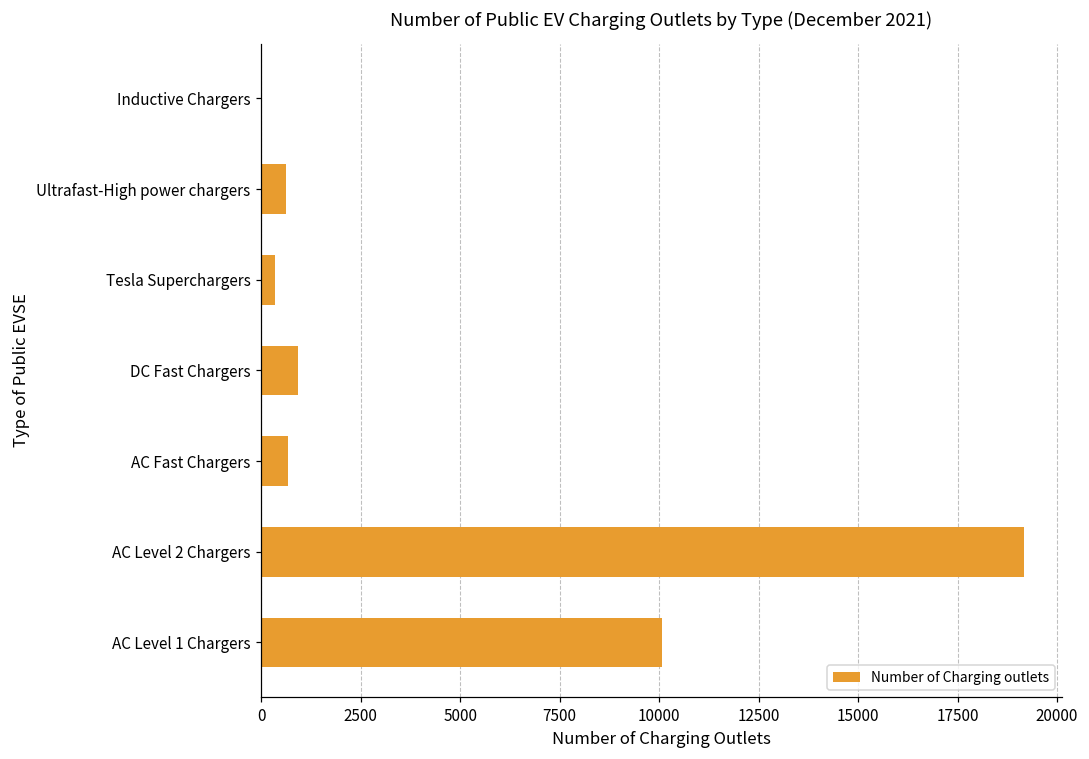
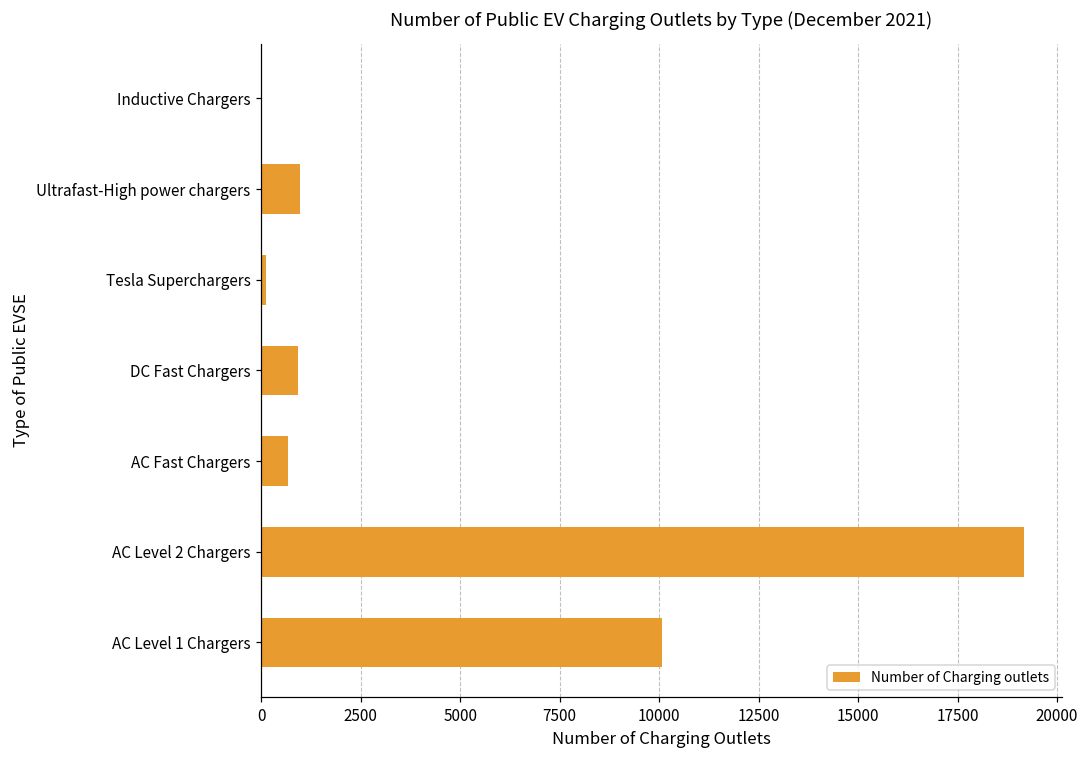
  {
    "Inductive Chargers": 0,
-   "Ultrafast-High power chargers": 600,
-   "Tesla Superchargers": 400,
+   "Ultrafast-High power chargers": 1000,
+   "Tesla Superchargers": 100,
    "DC Fast Chargers": 900,
    "AC Fast Chargers": 700,
    "AC Level 2 Chargers": 19200,
    "AC Level 1 Chargers": 10100
  }
